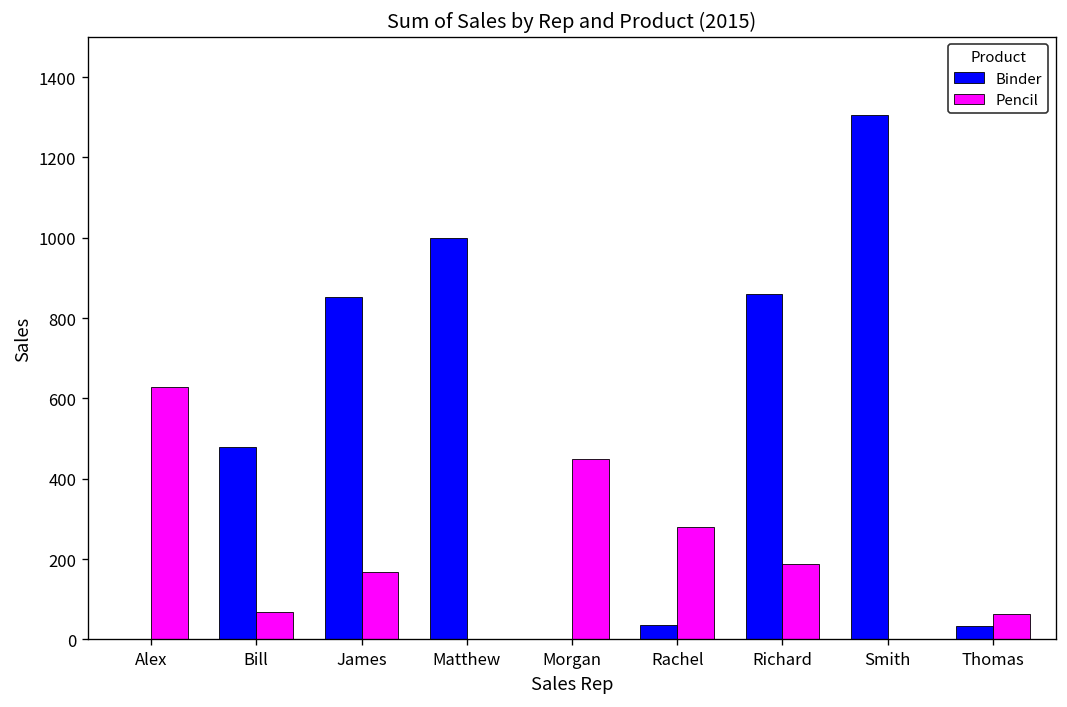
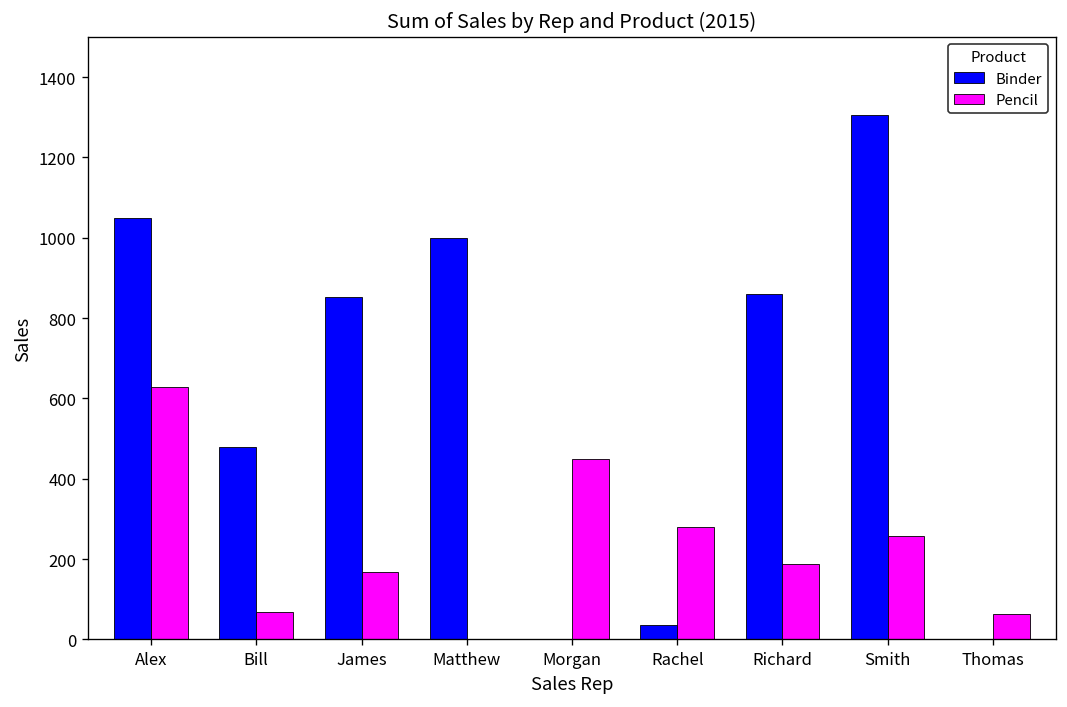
  {
    "Binder": {
-     "Alex": 0,
+     "Alex": 1050,
      "Bill": 480,
      "James": 850,
      "Matthew": 1000,
      "Morgan": 0,
      "Rachel": 40,
      "Richard": 860,
      "Smith": 1310,
-     "Thomas": 30
+     "Thomas": 0
    },
    "Pencil": {
      "Alex": 630,
      "Bill": 70,
      "James": 170,
      "Matthew": 0,
      "Morgan": 450,
      "Rachel": 280,
      "Richard": 190,
-     "Smith": 0,
+     "Smith": 260,
      "Thomas": 60
    }
  }
